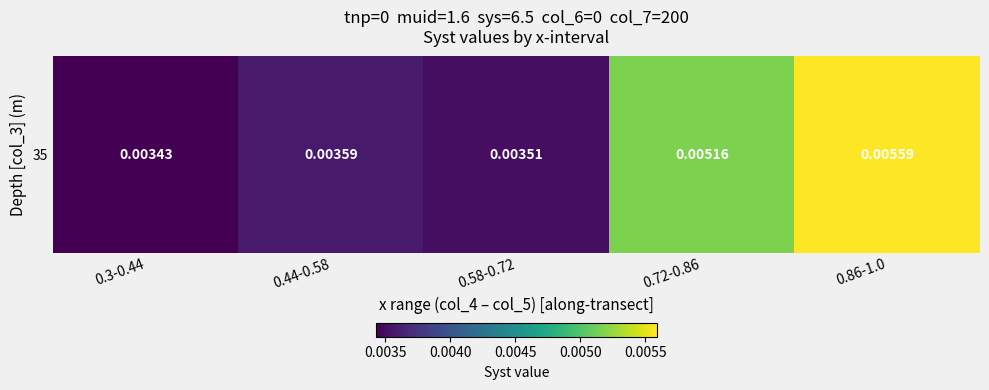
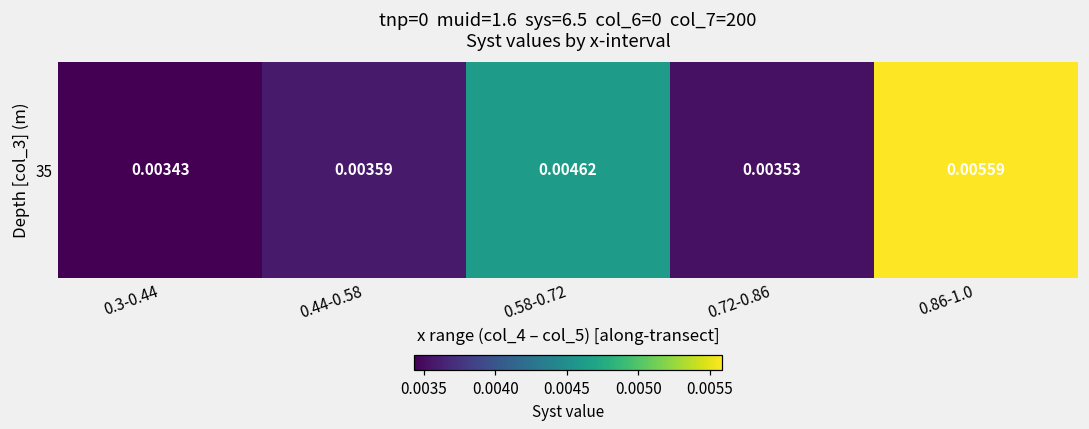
  {
    "35": {
      "0.3-0.44": 0.00343,
      "0.44-0.58": 0.00359,
-     "0.58-0.72": 0.00351,
-     "0.72-0.86": 0.00516,
+     "0.58-0.72": 0.00462,
+     "0.72-0.86": 0.00353,
      "0.86-1.0": 0.00559
    }
  }
